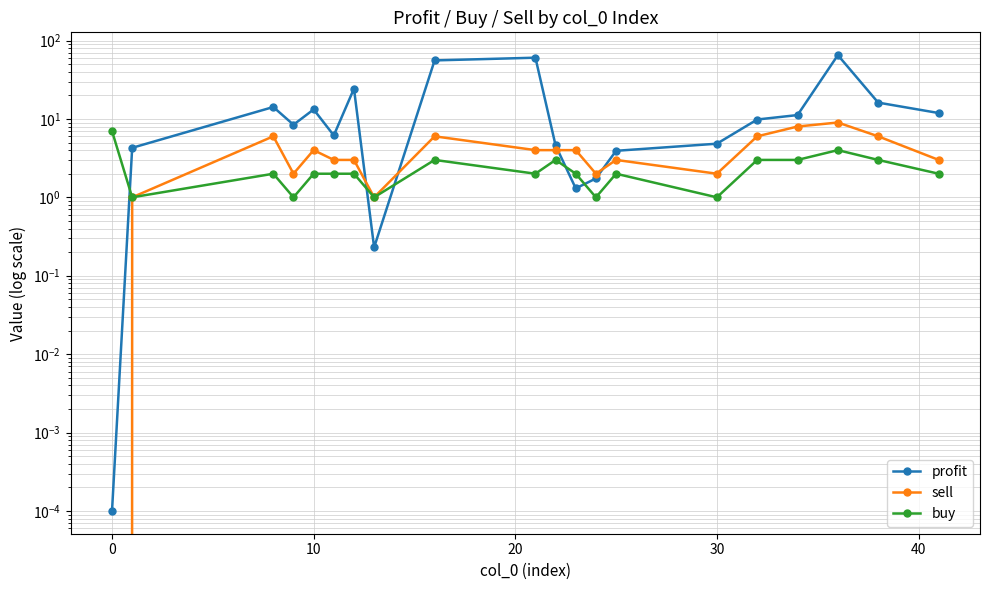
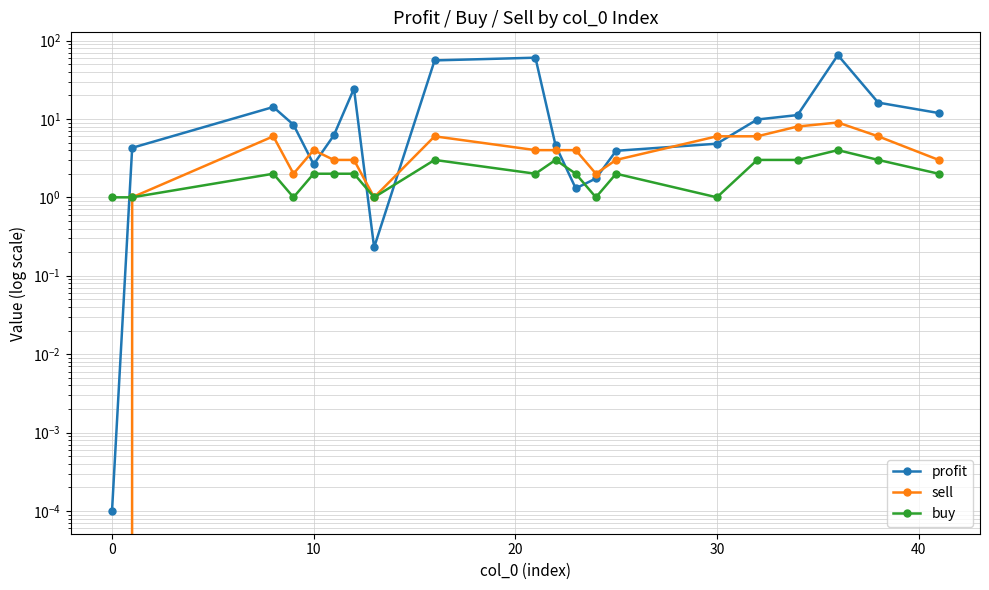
  {
    "profit": {
      "0": 0.00010,
-     "10": 13,
+     "10": 2.6,
      "30": 5
    },
    "sell": {
      "10": 4,
-     "30": 2
+     "30": 6
    },
    "buy": {
-     "0": 7,
+     "0": 1,
      "10": 2,
      "30": 1
    }
  }
